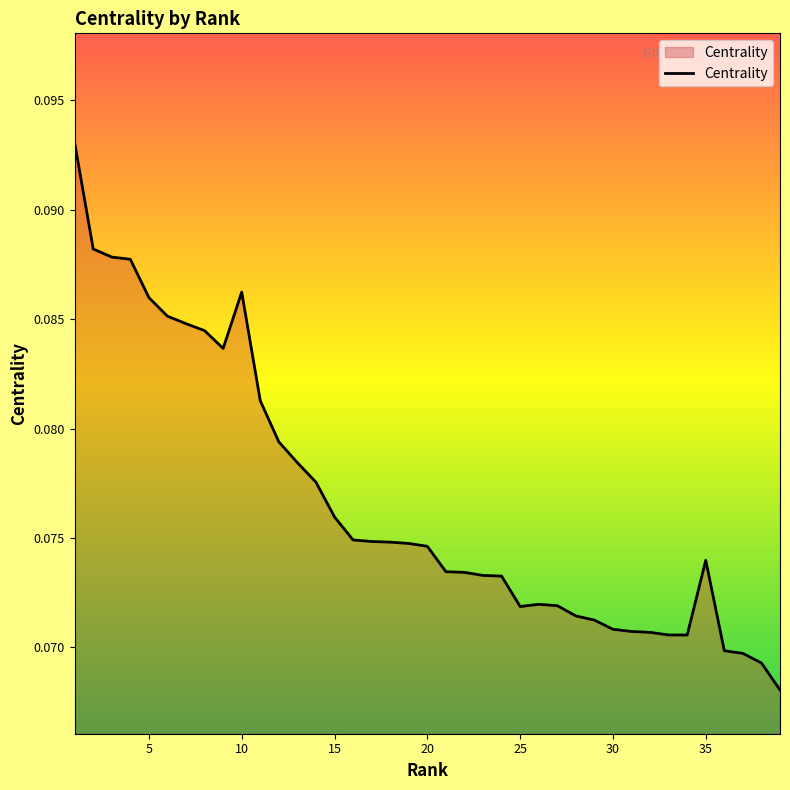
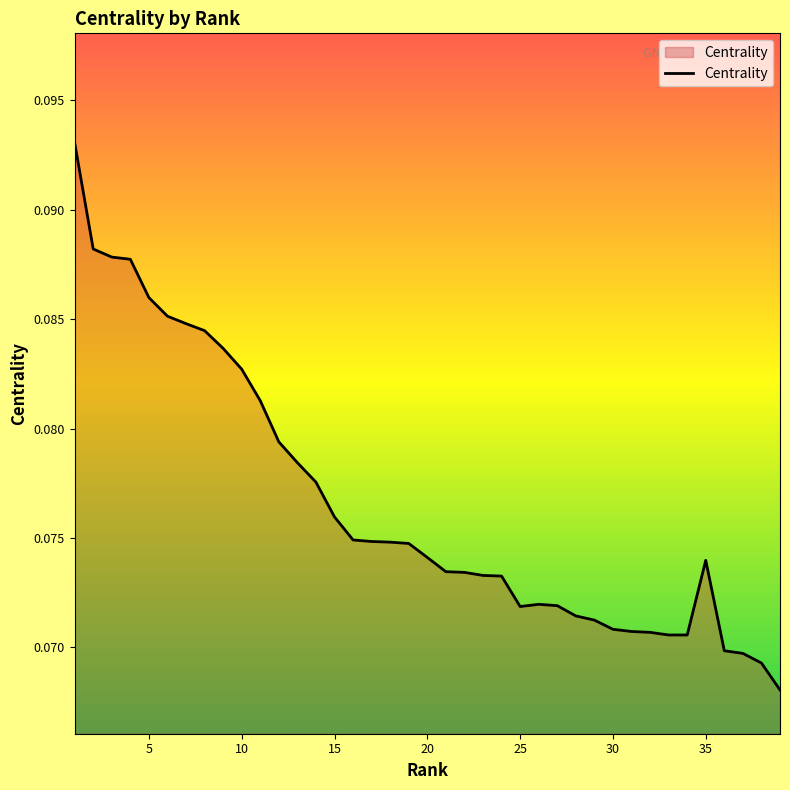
  {
    "5": 0.0860,
-   "10": 0.0862,
+   "10": 0.0827,
    "15": 0.0760,
-   "20": 0.0746,
+   "20": 0.0741,
    "25": 0.0719,
    "30": 0.0708,
    "35": 0.0740
  }
